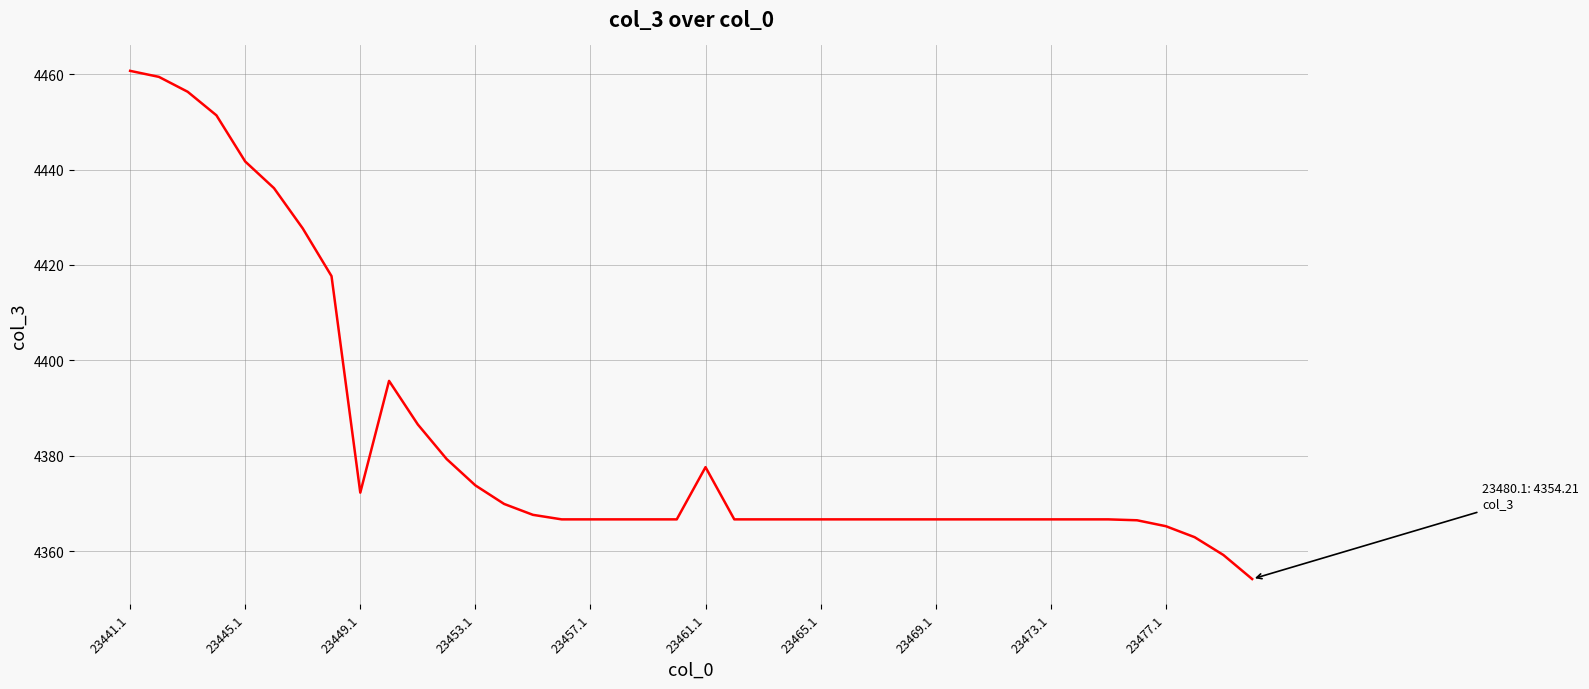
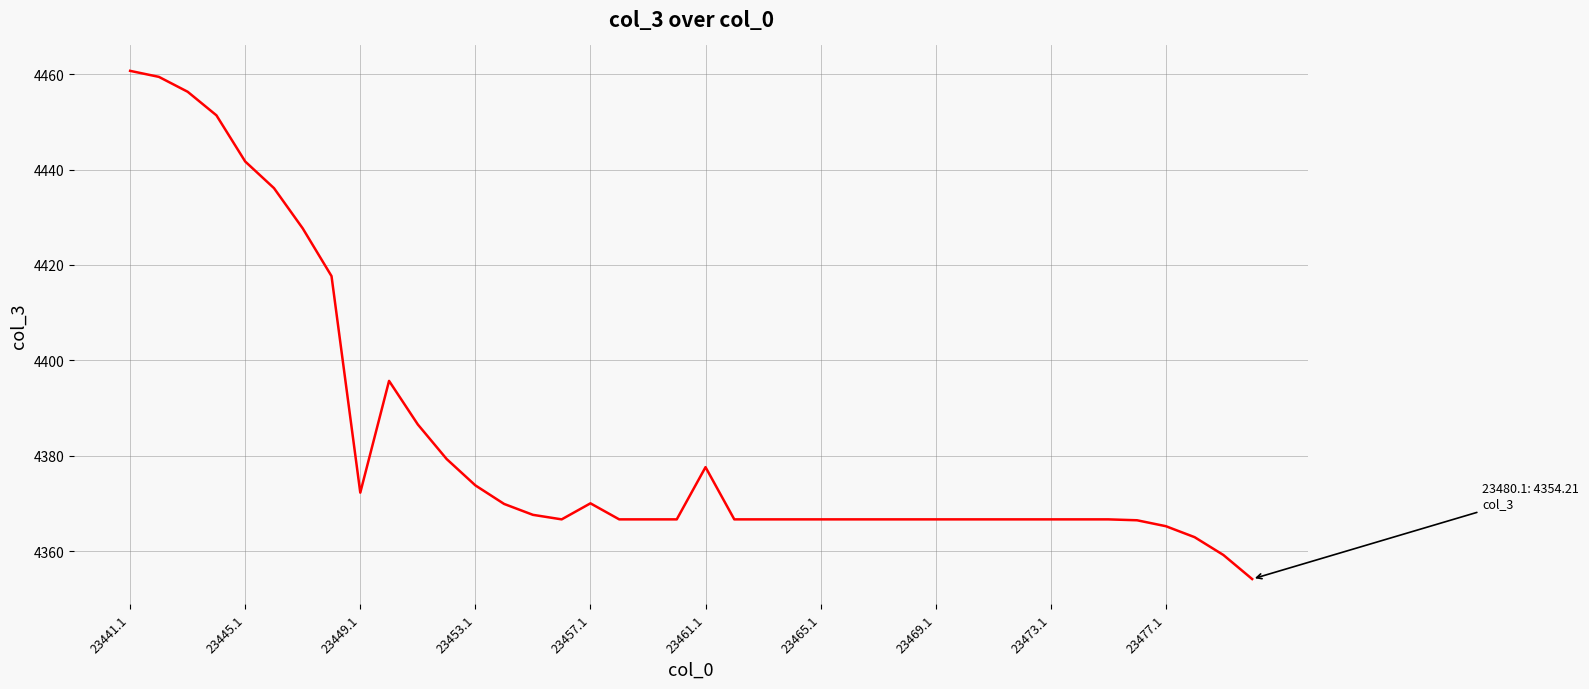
  {
    "23441.1": 4461,
    "23445.1": 4442,
    "23449.1": 4372,
    "23453.1": 4374,
-   "23457.1": 4367,
+   "23457.1": 4370,
    "23461.1": 4378,
    "23465.1": 4367,
    "23469.1": 4367,
    "23473.1": 4367,
    "23477.1": 4365
  }
